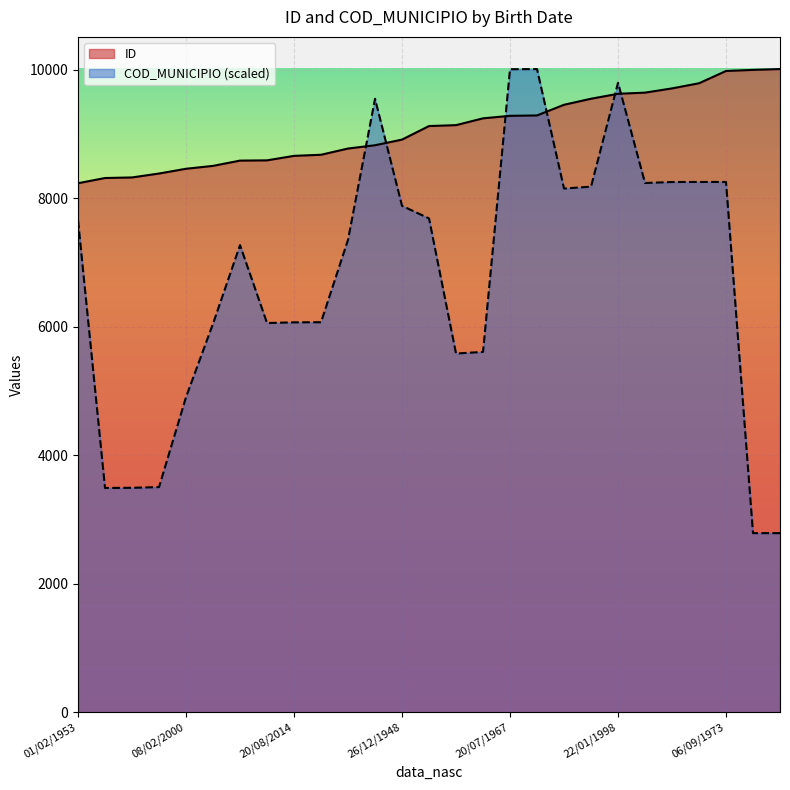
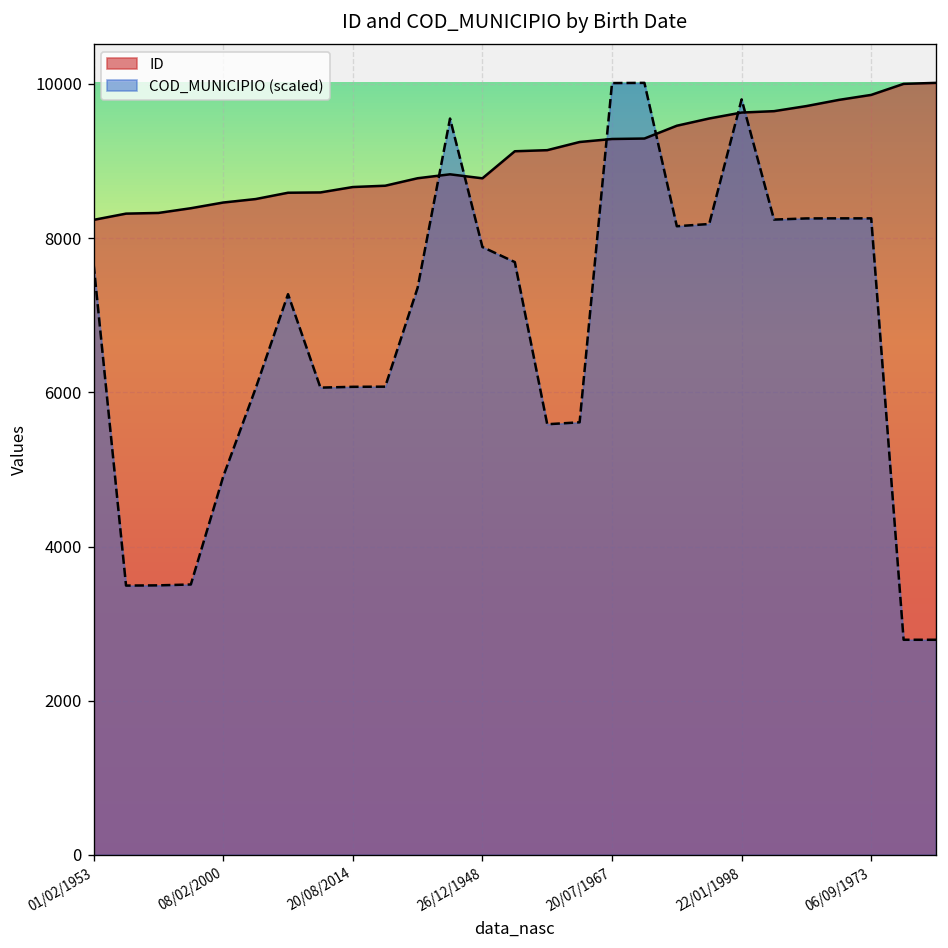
  {
    "ID": {
      "01/02/1953": 8200,
      "08/02/2000": 8500,
      "20/08/2014": 8700,
-     "26/12/1948": 8900,
+     "26/12/1948": 8800,
      "20/07/1967": 9300,
      "22/01/1998": 9600,
-     "06/09/1973": 10000
+     "06/09/1973": 9900
    },
    "COD_MUNICIPIO (scaled)": {
      "01/02/1953": 7700,
      "08/02/2000": 4900,
      "20/08/2014": 6100,
      "26/12/1948": 7900,
      "20/07/1967": 10000,
      "22/01/1998": 9800,
      "06/09/1973": 8300
    }
  }
